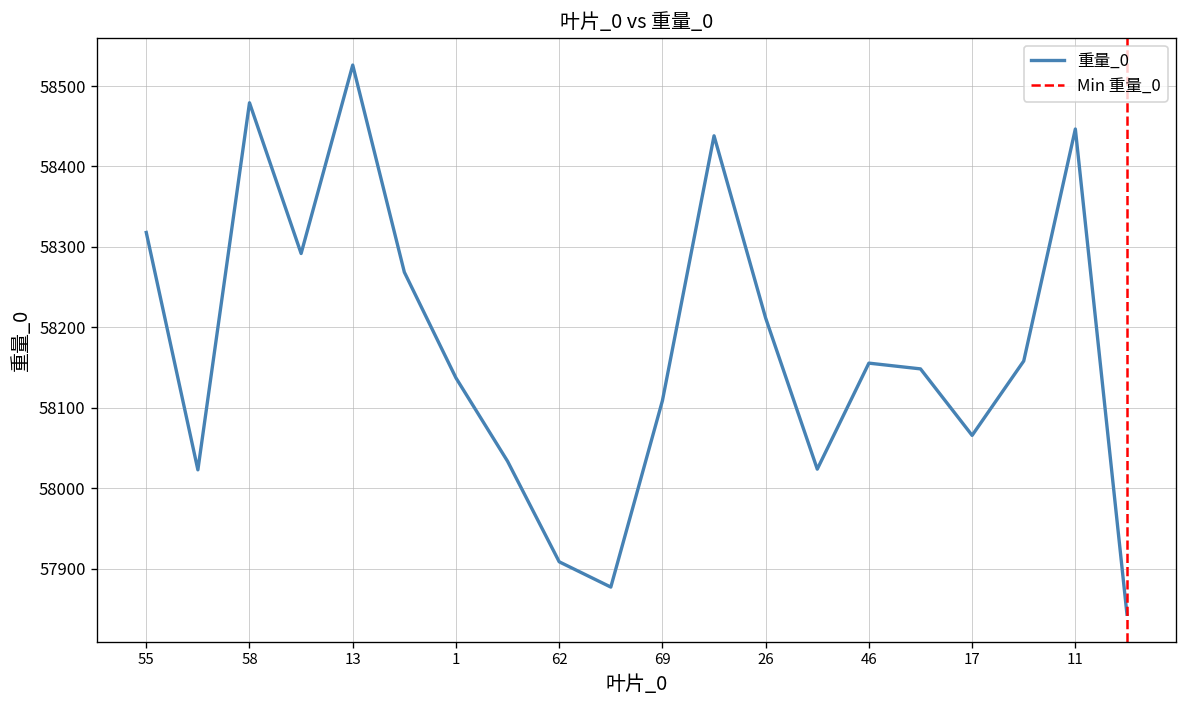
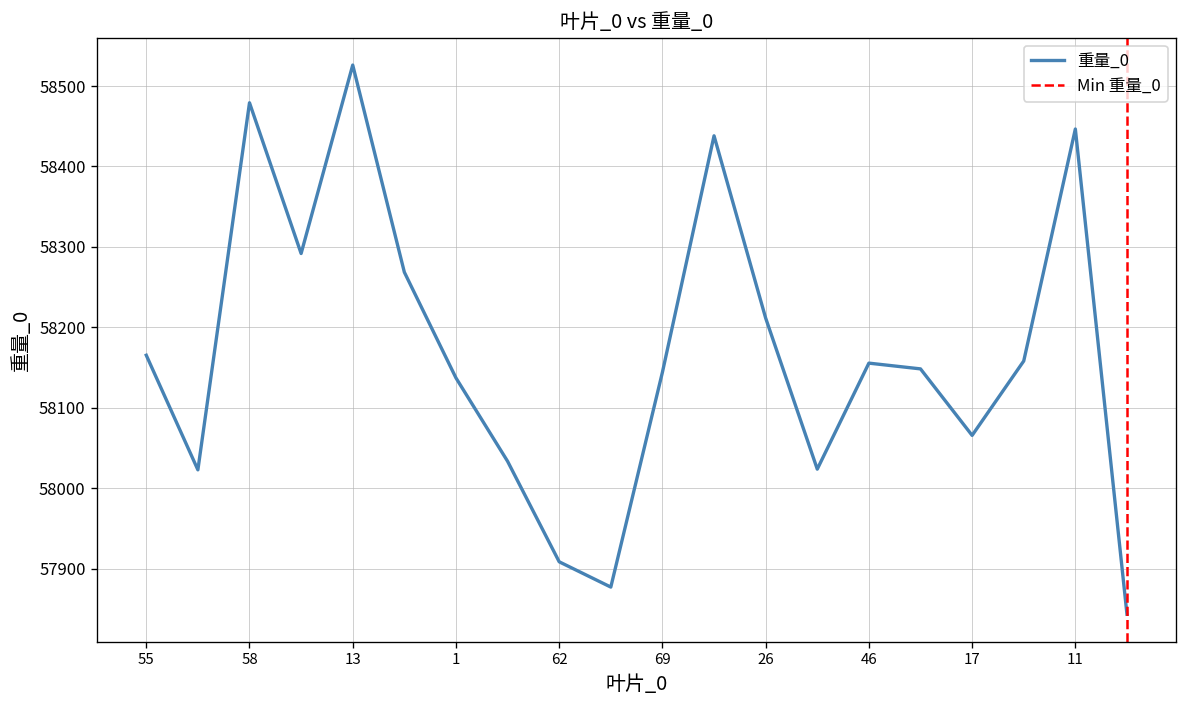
  {
-   "55": 58320,
+   "55": 58170,
    "58": 58480,
    "62": 57910,
-   "69": 58110,
+   "69": 58140,
    "26": 58210,
    "46": 58160
  }
